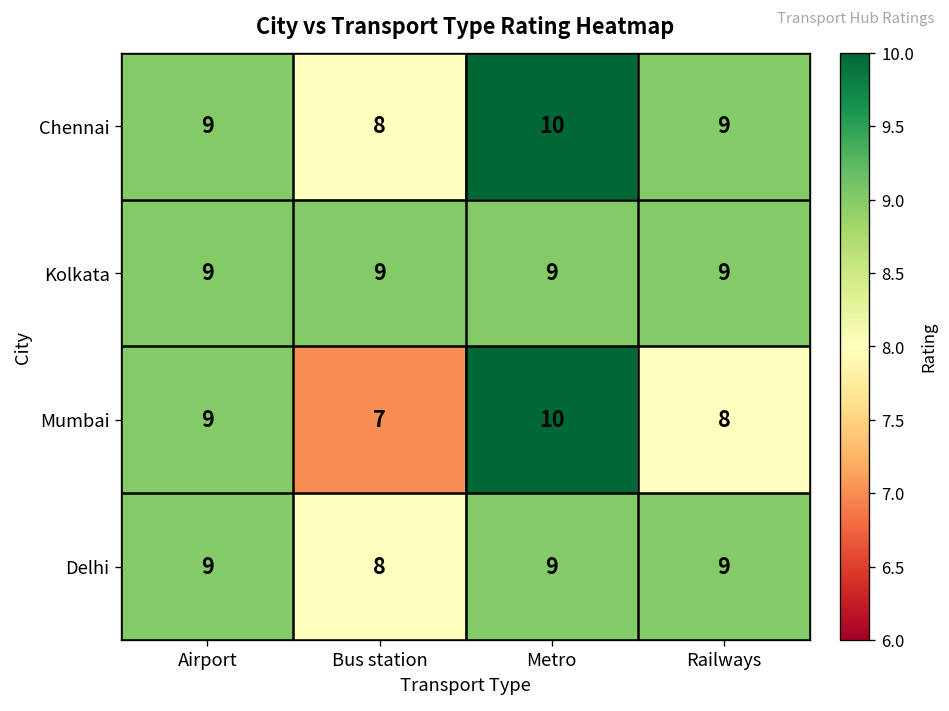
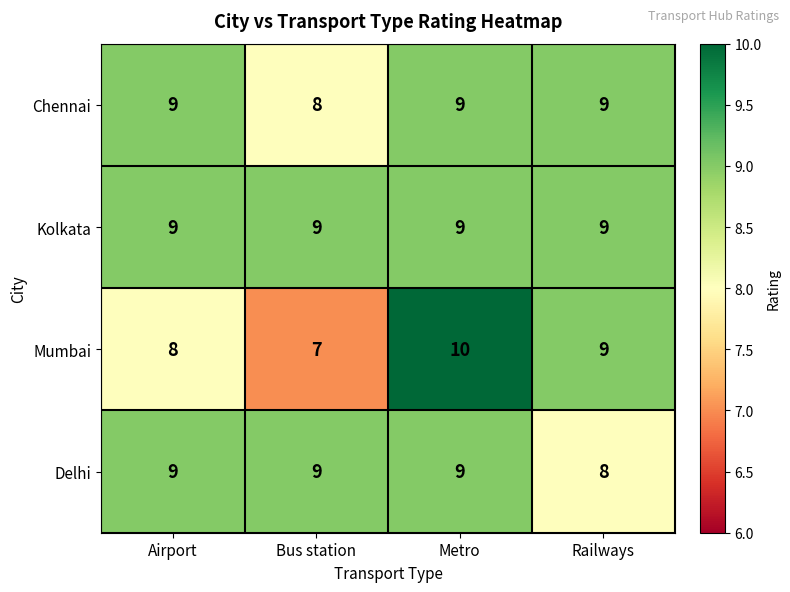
  {
    "Chennai": {
      "Airport": 9,
      "Bus station": 8,
-     "Metro": 10,
+     "Metro": 9,
      "Railways": 9
    },
    "Kolkata": {
      "Airport": 9,
      "Bus station": 9,
      "Metro": 9,
      "Railways": 9
    },
    "Mumbai": {
-     "Airport": 9,
+     "Airport": 8,
      "Bus station": 7,
      "Metro": 10,
-     "Railways": 8
+     "Railways": 9
    },
    "Delhi": {
      "Airport": 9,
-     "Bus station": 8,
+     "Bus station": 9,
      "Metro": 9,
-     "Railways": 9
+     "Railways": 8
    }
  }
